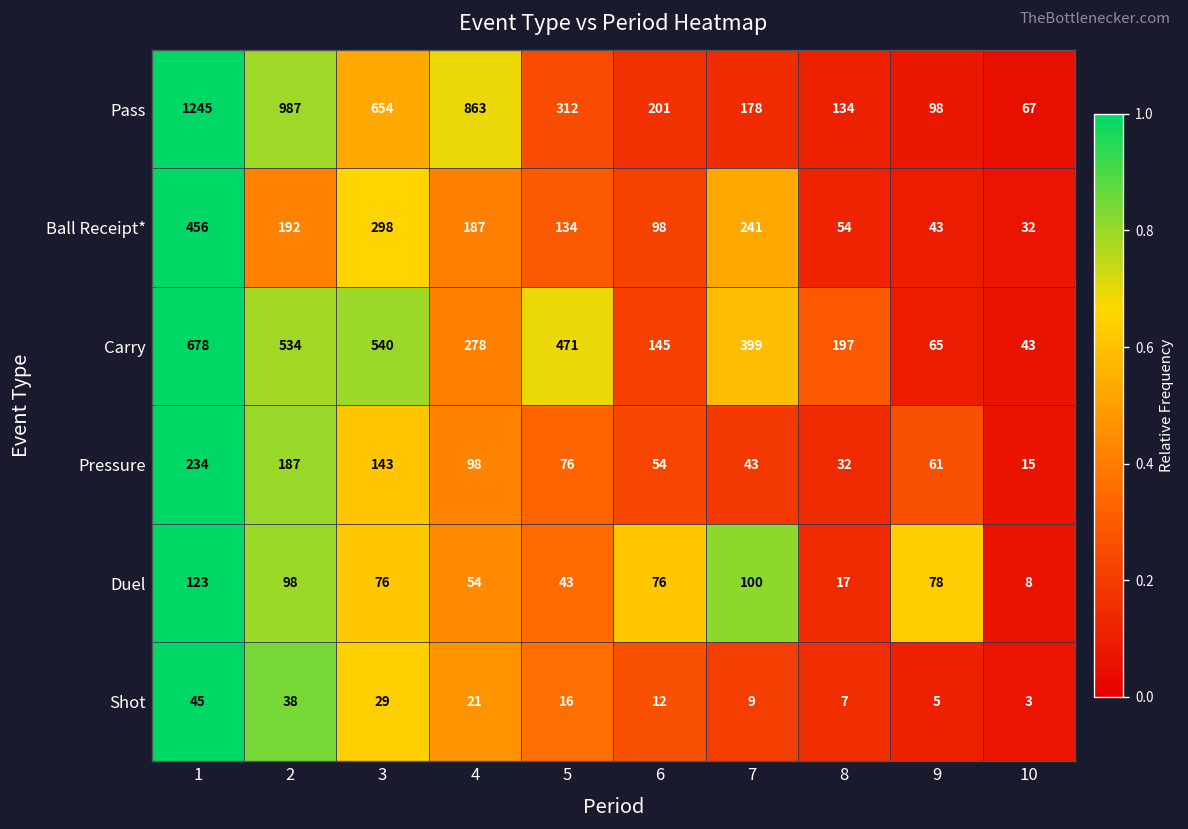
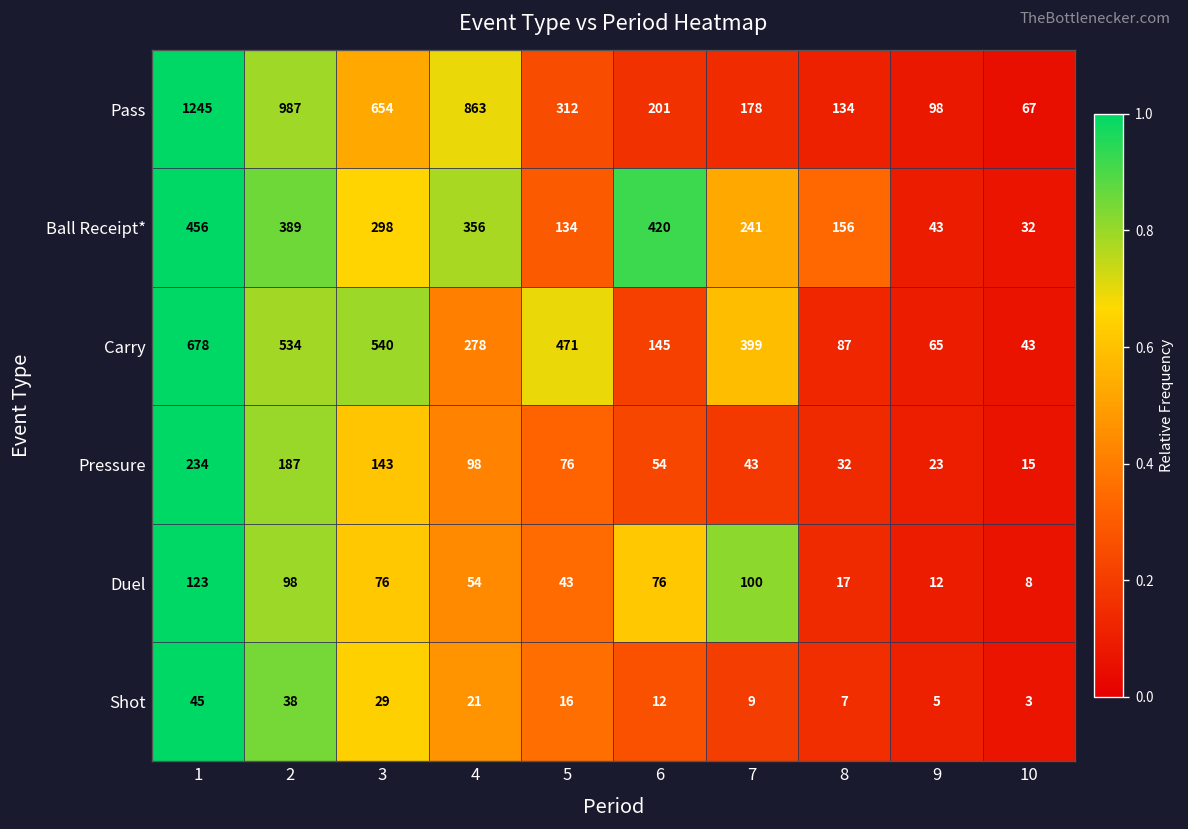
  {
    "Pass": {
      "1": 1245,
      "2": 987,
      "3": 654,
      "4": 863,
      "5": 312,
      "6": 201,
      "7": 178,
      "8": 134,
      "9": 98,
      "10": 67
    },
    "Ball Receipt*": {
      "1": 456,
-     "2": 192,
+     "2": 389,
      "3": 298,
-     "4": 187,
+     "4": 356,
      "5": 134,
-     "6": 98,
+     "6": 420,
      "7": 241,
-     "8": 54,
+     "8": 156,
      "9": 43,
      "10": 32
    },
    "Carry": {
      "1": 678,
      "2": 534,
      "3": 540,
      "4": 278,
      "5": 471,
      "6": 145,
      "7": 399,
-     "8": 197,
+     "8": 87,
      "9": 65,
      "10": 43
    },
    "Pressure": {
      "1": 234,
      "2": 187,
      "3": 143,
      "4": 98,
      "5": 76,
      "6": 54,
      "7": 43,
      "8": 32,
-     "9": 61,
+     "9": 23,
      "10": 15
    },
    "Duel": {
      "1": 123,
      "2": 98,
      "3": 76,
      "4": 54,
      "5": 43,
      "6": 76,
      "7": 100,
      "8": 17,
-     "9": 78,
+     "9": 12,
      "10": 8
    },
    "Shot": {
      "1": 45,
      "2": 38,
      "3": 29,
      "4": 21,
      "5": 16,
      "6": 12,
      "7": 9,
      "8": 7,
      "9": 5,
      "10": 3
    }
  }
